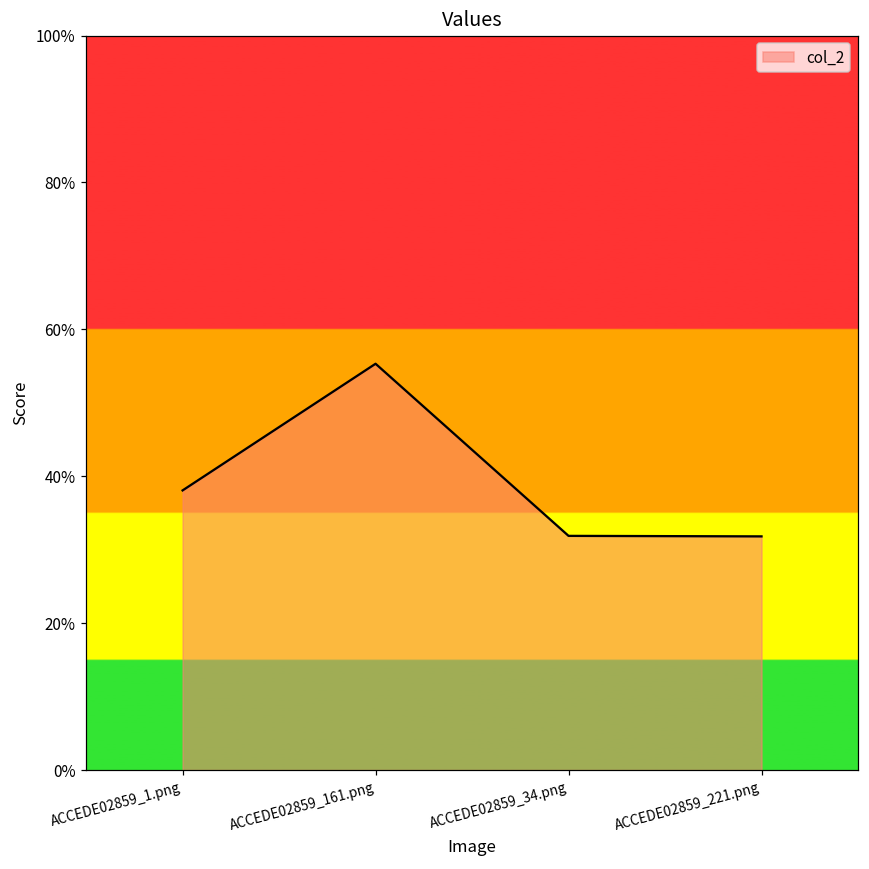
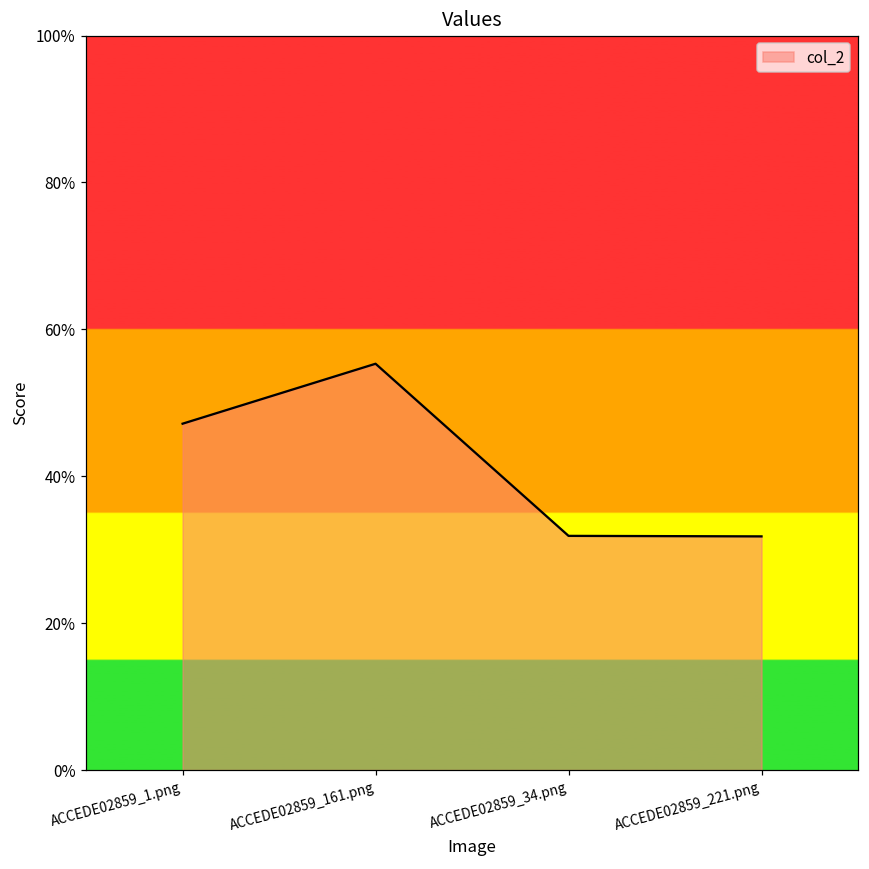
  {
-   "ACCEDE02859_1.png": "38%",
+   "ACCEDE02859_1.png": "47%",
    "ACCEDE02859_161.png": "55%",
    "ACCEDE02859_34.png": "32%",
    "ACCEDE02859_221.png": "32%"
  }
